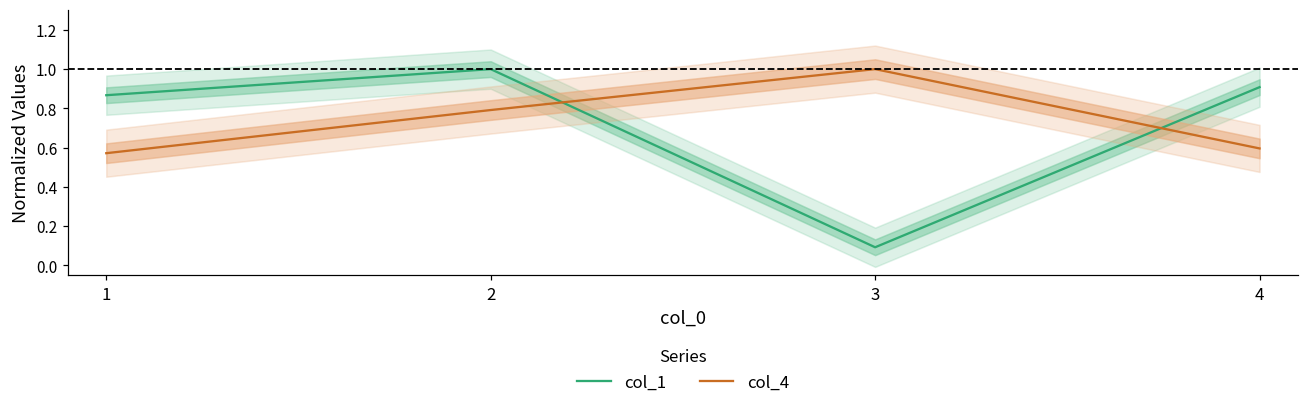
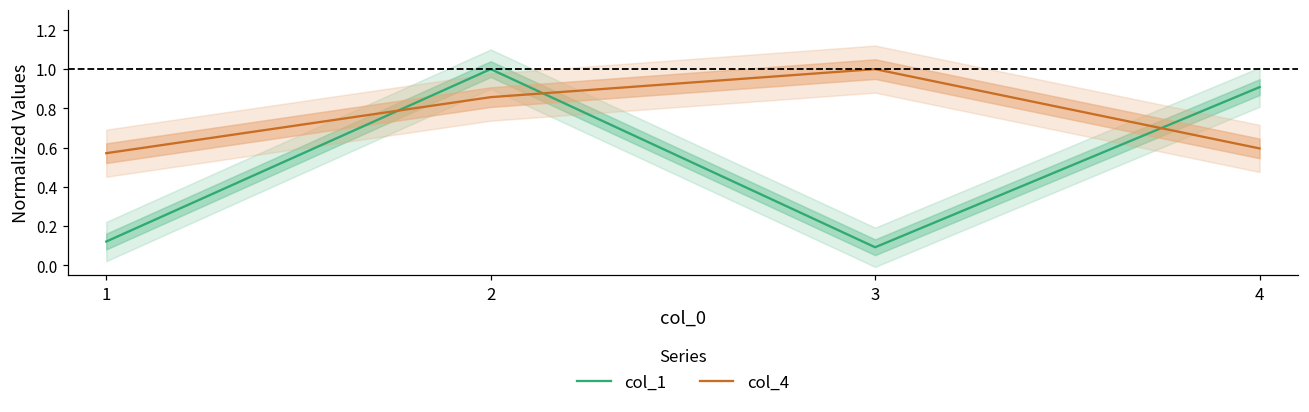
  {
    "col_1": {
-     "1": 0.87,
+     "1": 0.12,
      "2": 1.00,
      "3": 0.09,
      "4": 0.91
    },
    "col_4": {
      "1": 0.57,
-     "2": 0.79,
+     "2": 0.86,
      "3": 1.00,
      "4": 0.60
    }
  }
